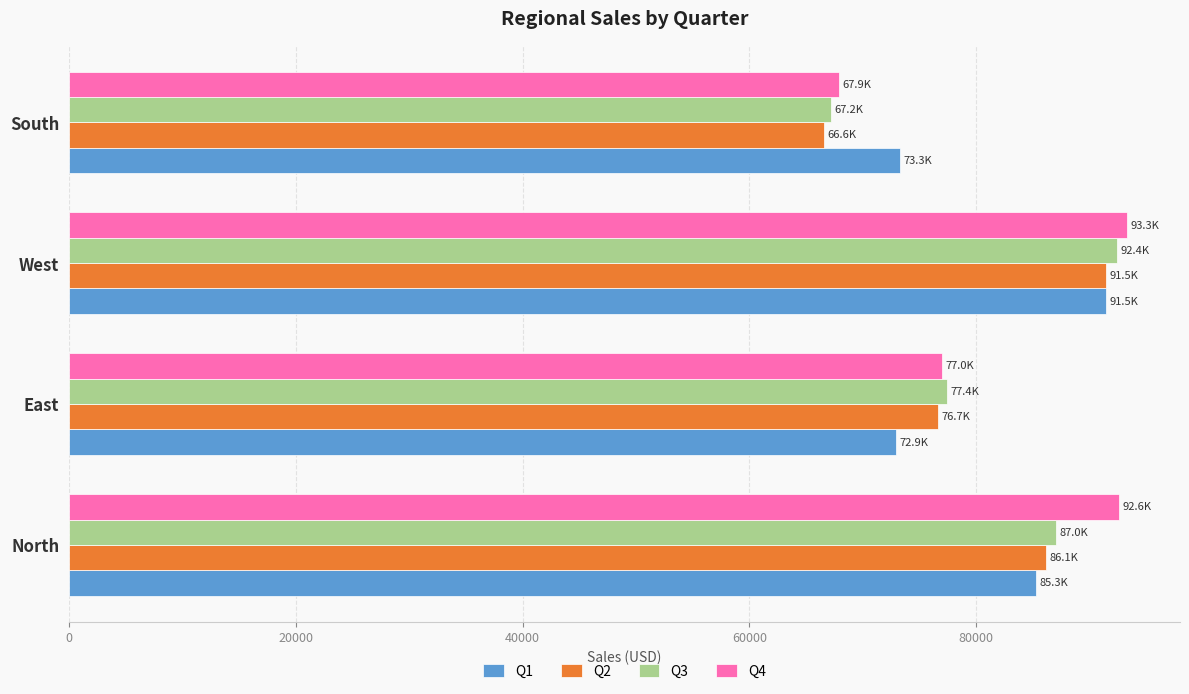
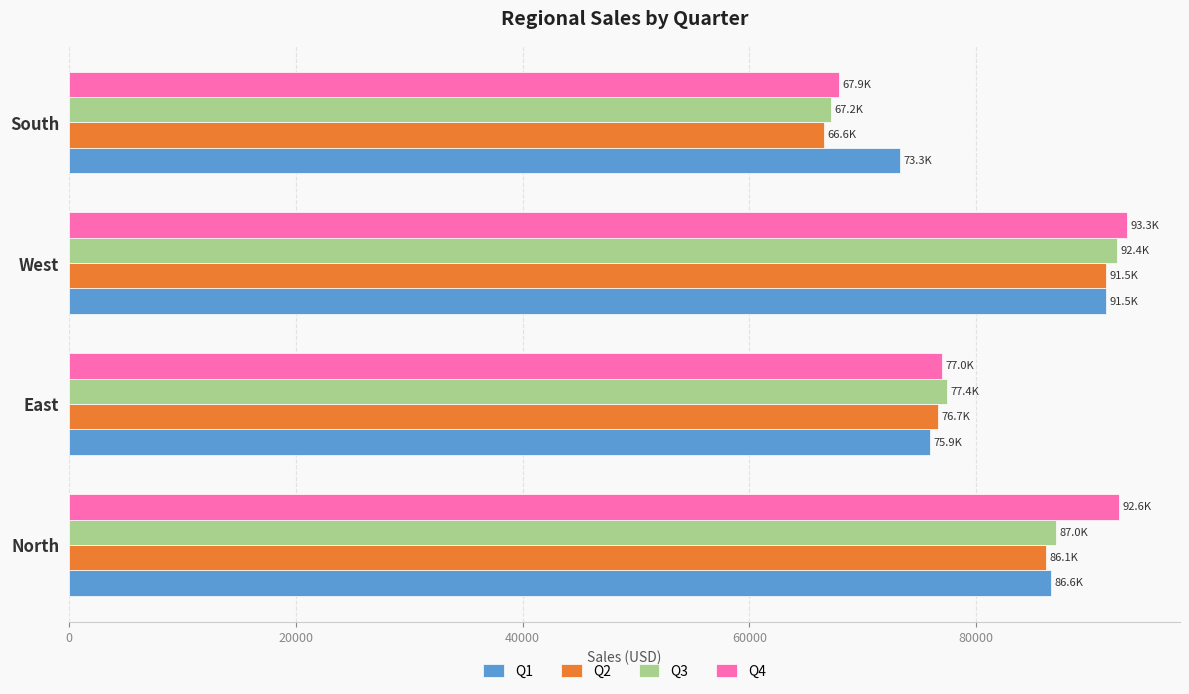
  {
    "Q1": {
      "South": "73.3K",
      "West": "91.5K",
-     "East": "72.9K",
-     "North": "85.3K"
+     "East": "75.9K",
+     "North": "86.6K"
    },
    "Q2": {
      "South": "66.6K",
      "West": "91.5K",
      "East": "76.7K",
      "North": "86.1K"
    },
    "Q3": {
      "South": "67.2K",
      "West": "92.4K",
      "East": "77.4K",
      "North": "87.0K"
    },
    "Q4": {
      "South": "67.9K",
      "West": "93.3K",
      "East": "77.0K",
      "North": "92.6K"
    }
  }
